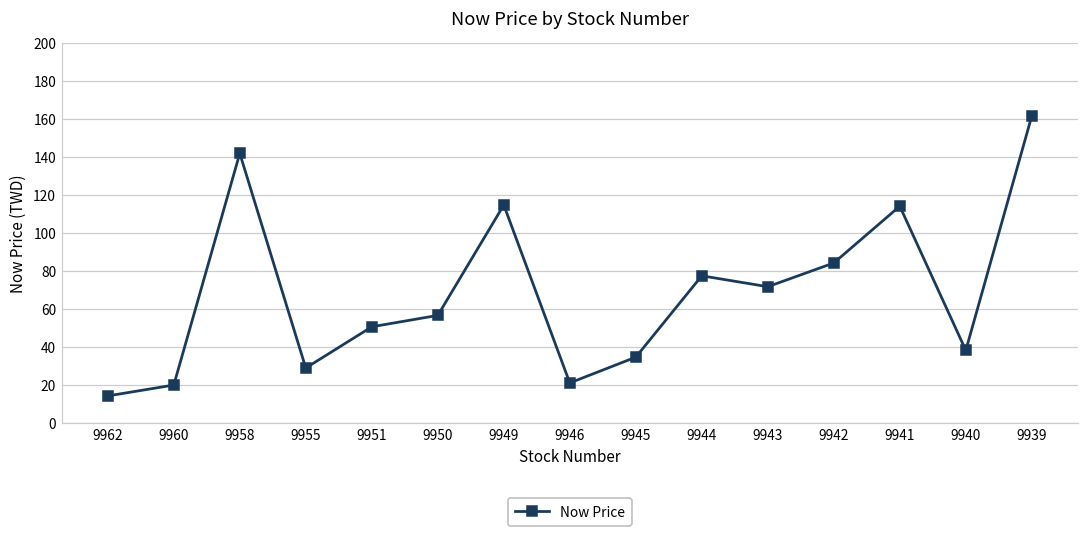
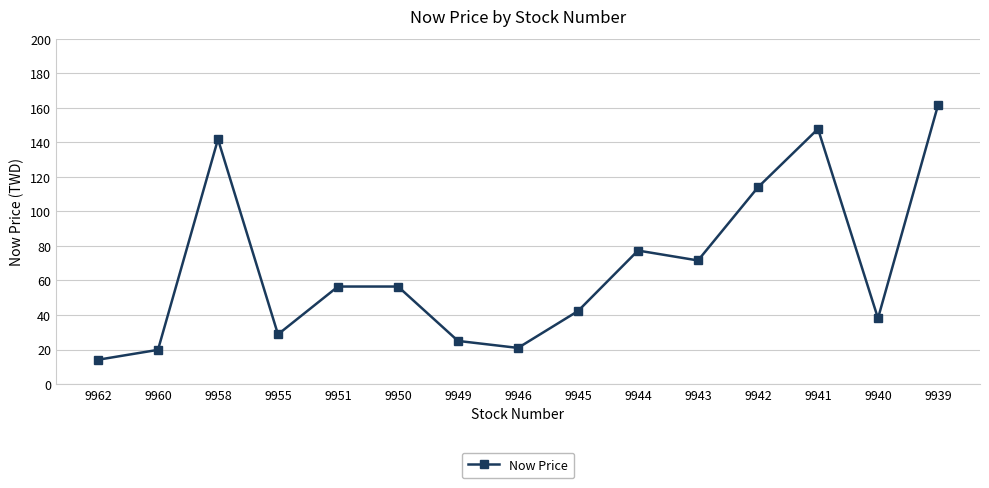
  {
    "9962": 14,
    "9960": 20,
    "9958": 142,
    "9955": 29,
-   "9951": 51,
+   "9951": 57,
    "9950": 57,
-   "9949": 115,
+   "9949": 25,
    "9946": 21,
-   "9945": 35,
+   "9945": 42,
    "9944": 77,
    "9943": 72,
-   "9942": 84,
-   "9941": 114,
+   "9942": 114,
+   "9941": 148,
    "9940": 38,
    "9939": 162
  }
